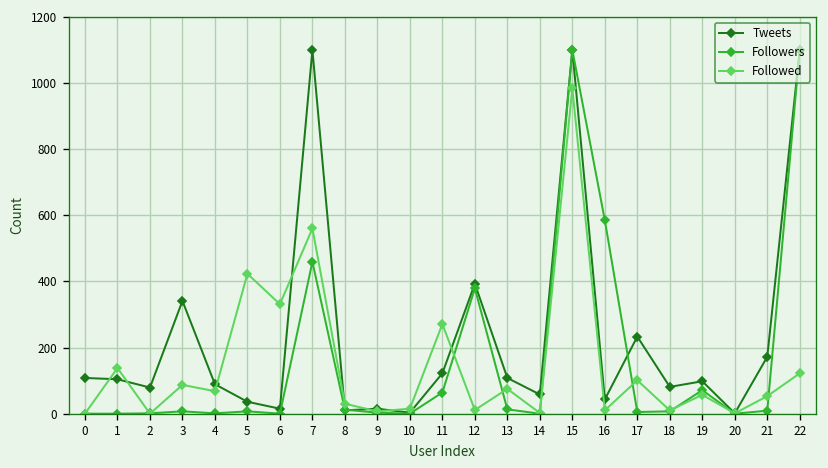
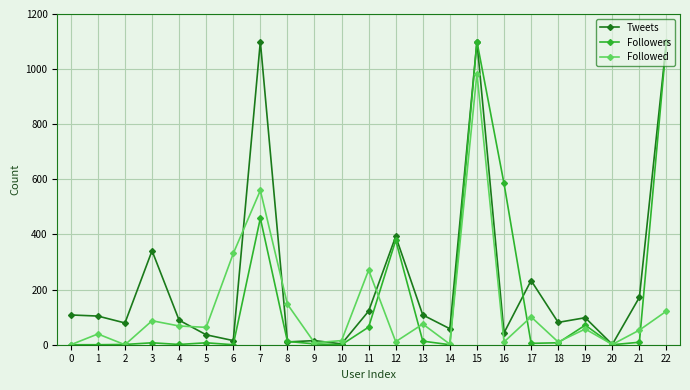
  {
    "Tweets": {
      "0": 110,
      "1": 100,
      "2": 80,
      "3": 340,
      "4": 90,
      "5": 40,
      "6": 20,
      "7": 1100,
      "11": 120,
      "12": 390,
      "13": 110,
      "14": 60,
      "16": 40,
      "17": 230,
      "18": 80,
      "19": 100,
      "21": 170
    },
    "Followers": {
      "1": 0,
      "3": 10,
      "4": 0,
      "5": 10,
      "6": 0,
      "7": 460,
      "11": 60,
      "12": 380,
      "13": 10,
      "16": 590,
      "17": 10,
      "19": 70,
      "21": 10
    },
    "Followed": {
-     "1": 140,
+     "1": 40,
      "3": 90,
      "4": 70,
-     "5": 420,
+     "5": 60,
      "6": 330,
      "7": 560,
-     "8": 30,
+     "8": 150,
      "10": 20,
      "11": 270,
      "12": 10,
      "13": 80,
      "15": 980,
      "16": 10,
      "17": 100,
      "19": 60,
      "21": 50,
      "22": 120
    }
  }
